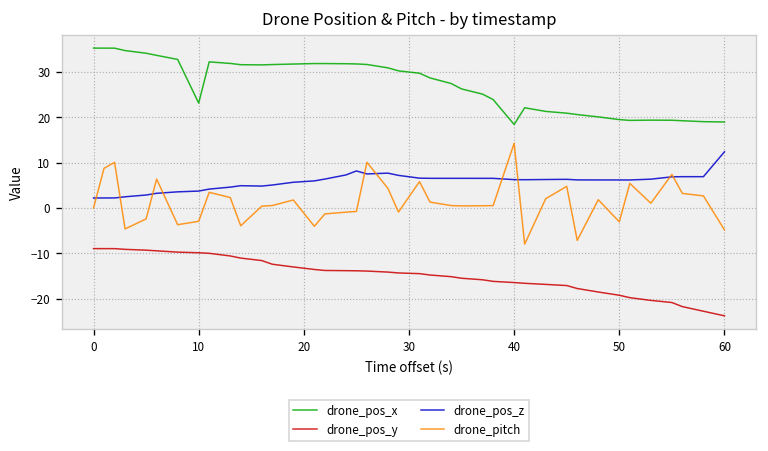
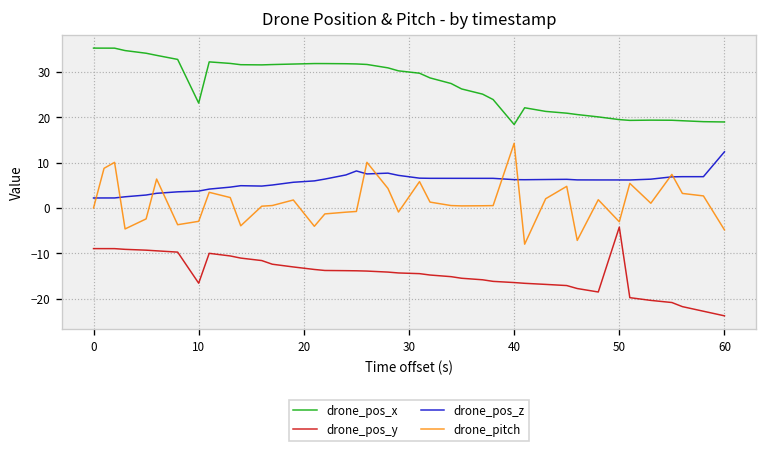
  {
    "drone_pos_x": {
      "0": 35,
      "10": 23,
      "40": 18,
      "50": 19,
      "60": 19
    },
    "drone_pos_y": {
      "0": -9,
-     "10": -10,
+     "10": -17,
      "40": -16,
-     "50": -19,
+     "50": -4,
      "60": -24
    },
    "drone_pos_z": {
      "0": 2,
      "10": 4,
      "40": 6,
      "50": 6,
      "60": 12
    },
    "drone_pitch": {
      "0": 0,
      "10": -3,
      "40": 14,
      "50": -3,
      "60": -5
    }
  }
